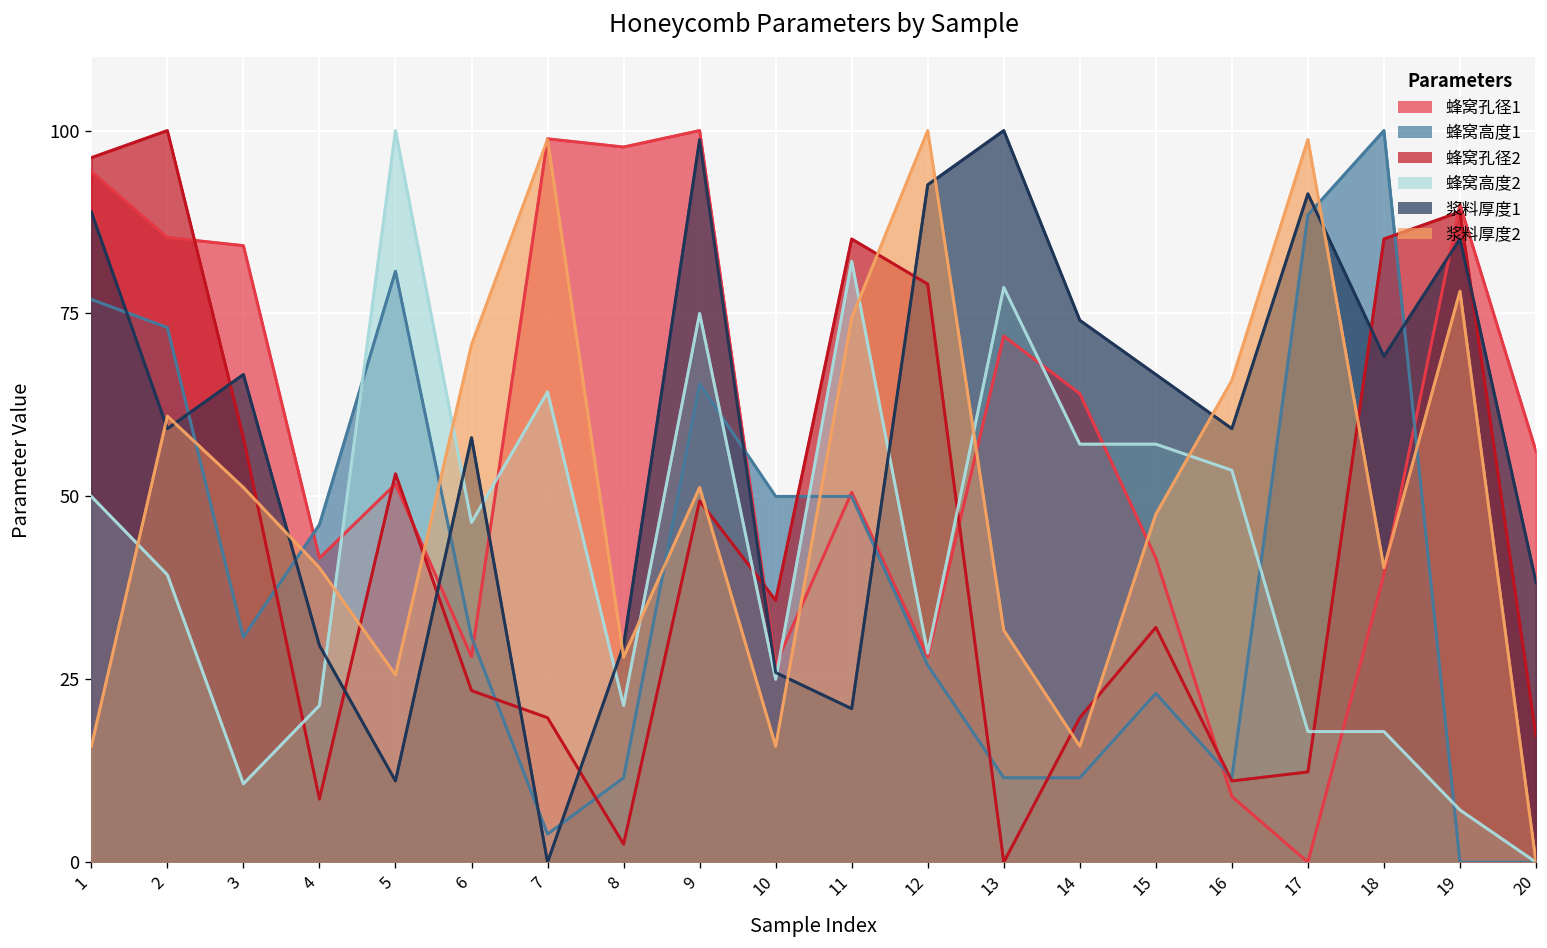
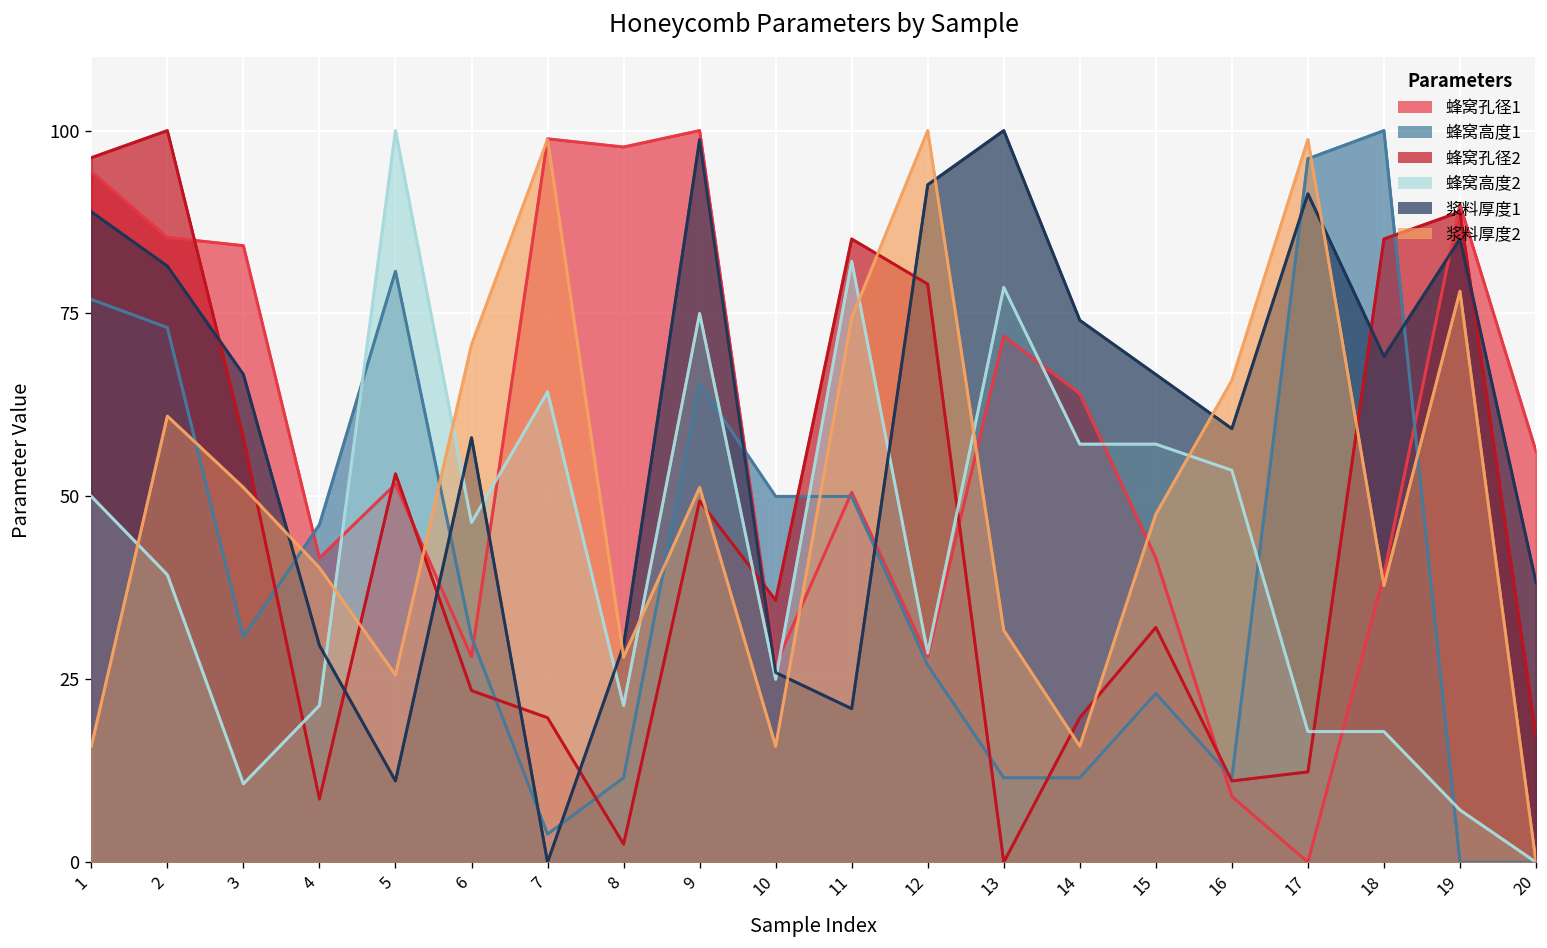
  {
    "蜂窝高度1": {
      "1": 77,
      "2": 73,
      "3": 31,
      "4": 46,
      "5": 81,
      "6": 31,
      "7": 4,
      "8": 12,
      "9": 65,
      "10": 50,
      "11": 50,
      "12": 27,
      "13": 12,
      "14": 12,
      "15": 23,
      "16": 12,
-     "17": 88,
+     "17": 96,
      "18": 100,
      "19": 0
    },
    "蜂窝高度2": {
      "1": 50,
      "2": 39,
      "3": 11,
      "4": 21,
      "5": 100,
      "6": 46,
      "7": 64,
      "8": 21,
      "9": 75,
      "10": 25,
      "11": 82,
      "12": 29,
      "13": 79,
      "14": 57,
      "15": 57,
      "16": 54,
      "17": 18,
      "18": 18,
      "19": 7
    },
    "浆料厚度1": {
      "1": 89,
-     "2": 59,
+     "2": 81,
      "3": 67,
      "4": 30,
      "5": 11,
      "6": 58,
      "7": 0,
      "8": 30,
      "9": 99,
      "10": 26,
      "11": 21,
      "12": 93,
      "13": 100,
      "14": 74,
      "15": 67,
      "16": 59,
      "17": 91,
      "18": 69,
      "19": 85,
      "20": 38
    },
    "浆料厚度2": {
      "1": 16,
      "2": 61,
      "3": 51,
      "4": 40,
      "5": 26,
      "6": 71,
      "8": 28,
      "9": 51,
      "10": 16,
      "11": 74,
      "12": 100,
      "13": 32,
      "14": 16,
      "15": 48,
      "16": 66,
      "17": 99,
-     "18": 40,
+     "18": 38,
      "19": 78
    }
  }
